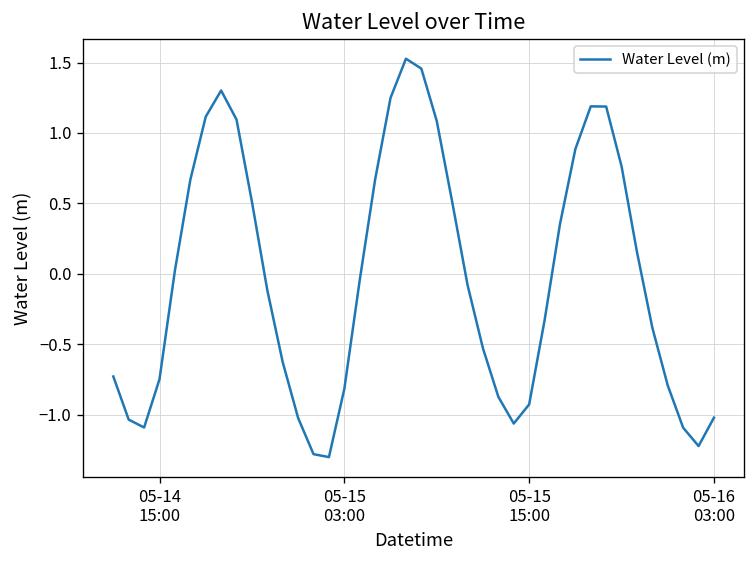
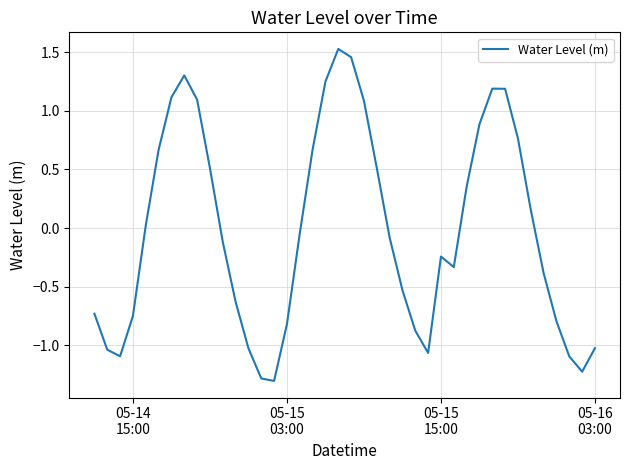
  {
    "05-14 15:00": -0.75,
    "05-15 03:00": -0.82,
-   "05-15 15:00": -0.93,
+   "05-15 15:00": -0.24,
    "05-16 03:00": -1.02
  }
